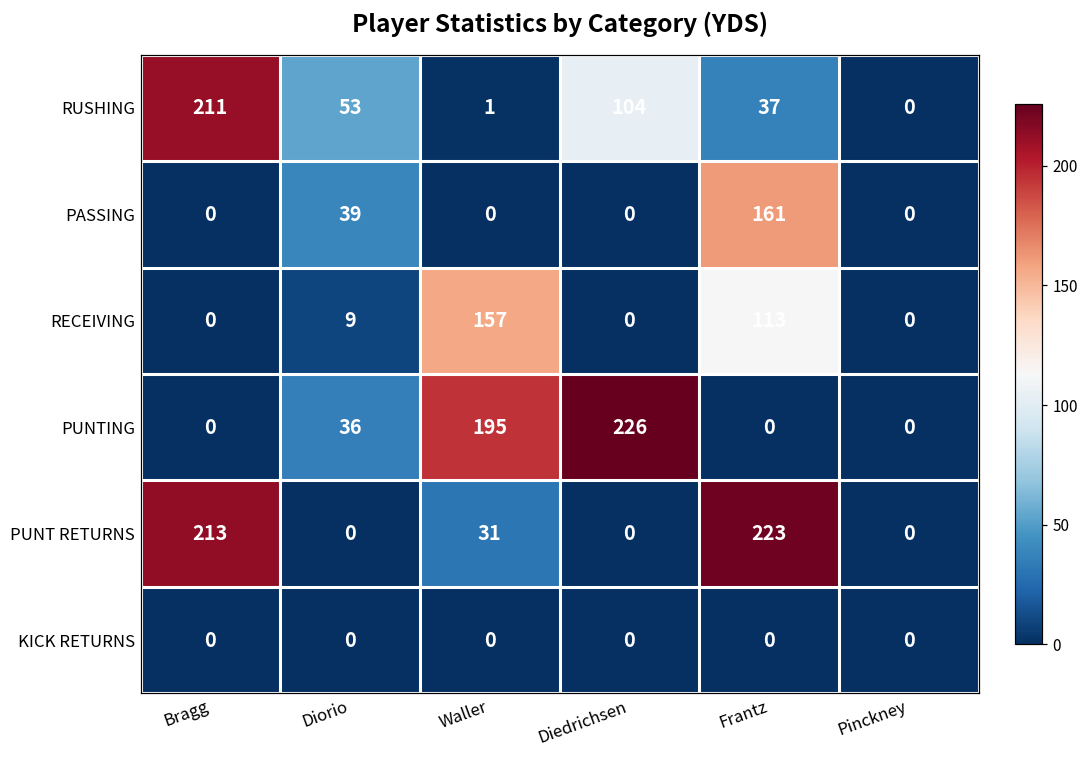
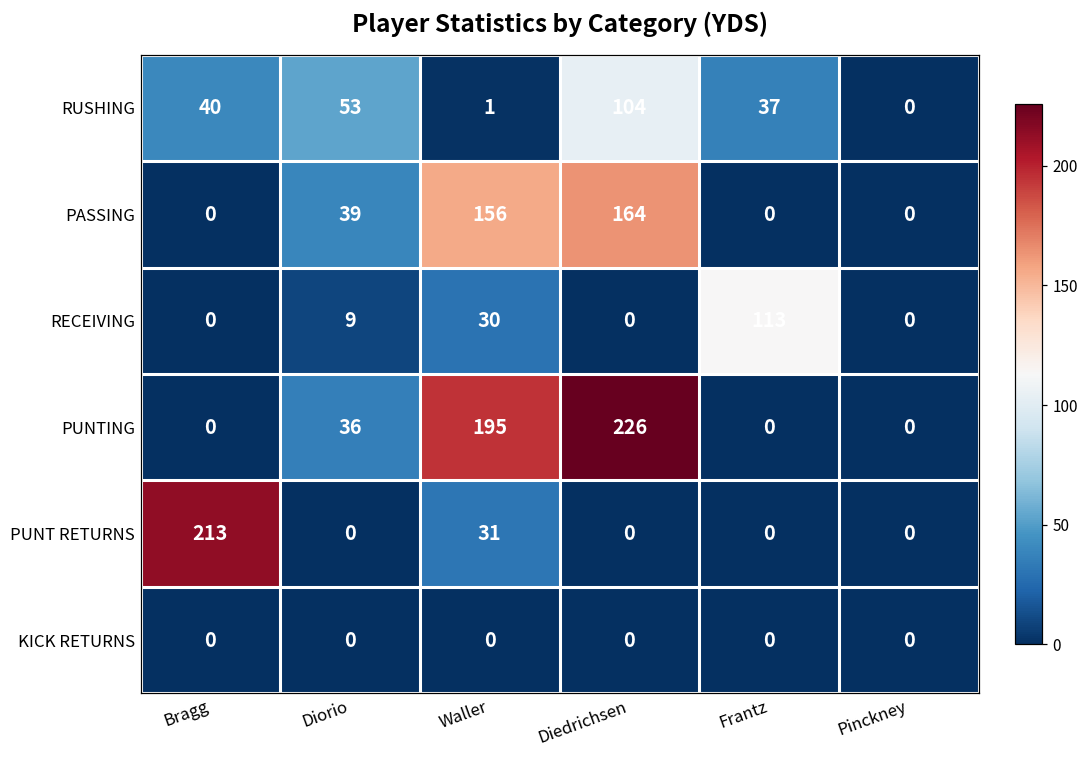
  {
    "RUSHING": {
-     "Bragg": 211,
+     "Bragg": 40,
      "Diorio": 53,
      "Waller": 1,
      "Frantz": 37,
      "Pinckney": 0
    },
    "PASSING": {
      "Bragg": 0,
      "Diorio": 39,
-     "Waller": 0,
-     "Diedrichsen": 0,
-     "Frantz": 161,
+     "Waller": 156,
+     "Diedrichsen": 164,
+     "Frantz": 0,
      "Pinckney": 0
    },
    "RECEIVING": {
      "Bragg": 0,
      "Diorio": 9,
-     "Waller": 157,
+     "Waller": 30,
      "Diedrichsen": 0,
      "Pinckney": 0
    },
    "PUNTING": {
      "Bragg": 0,
      "Diorio": 36,
      "Waller": 195,
      "Diedrichsen": 226,
      "Frantz": 0,
      "Pinckney": 0
    },
    "PUNT RETURNS": {
      "Bragg": 213,
      "Diorio": 0,
      "Waller": 31,
      "Diedrichsen": 0,
-     "Frantz": 223,
+     "Frantz": 0,
      "Pinckney": 0
    },
    "KICK RETURNS": {
      "Bragg": 0,
      "Diorio": 0,
      "Waller": 0,
      "Diedrichsen": 0,
      "Frantz": 0,
      "Pinckney": 0
    }
  }
